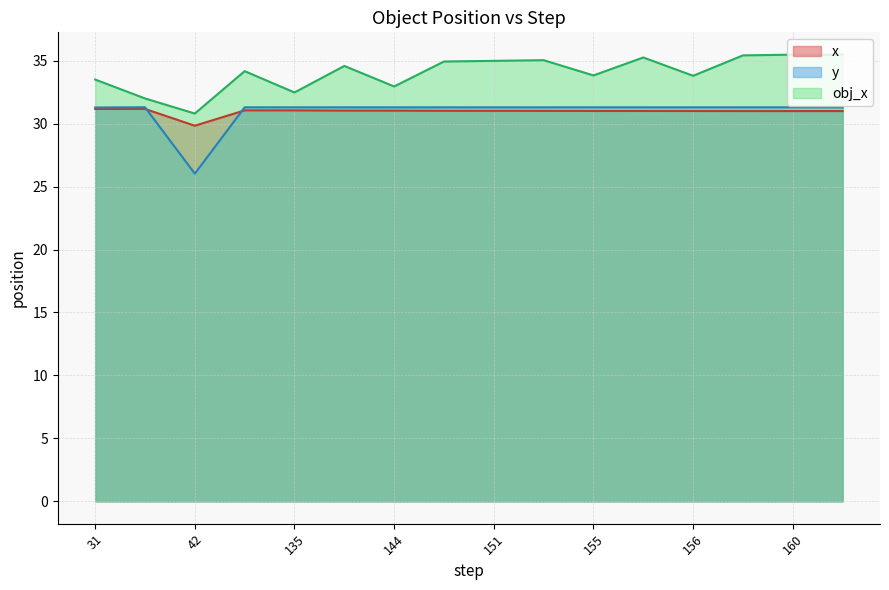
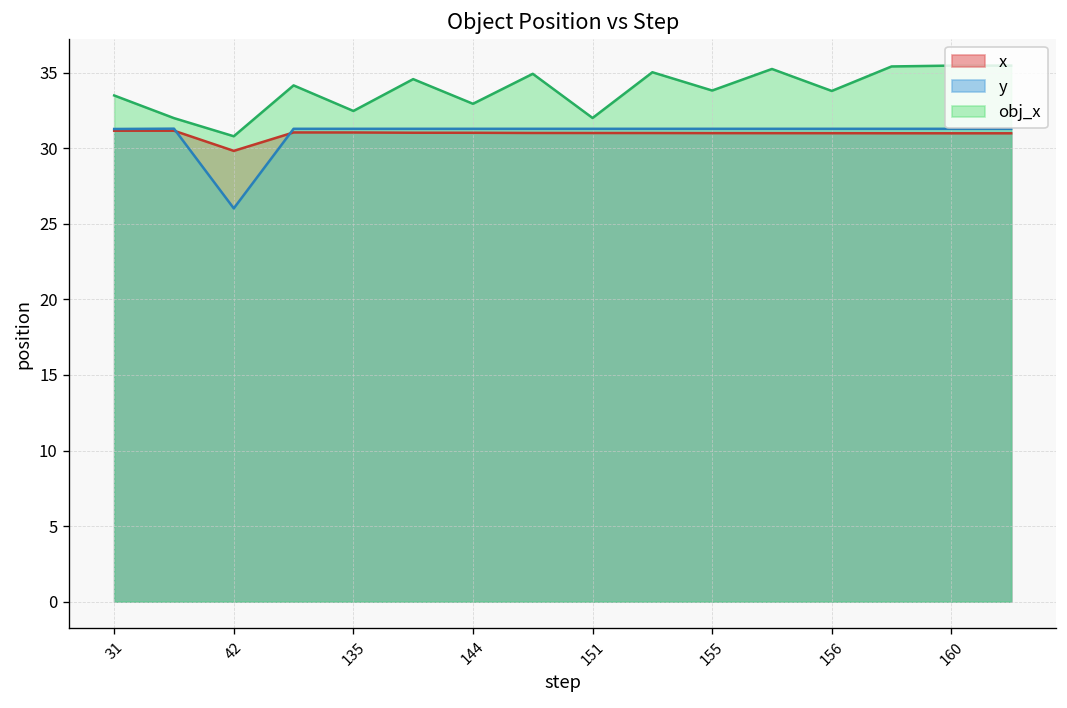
  {
    "x": {
      "42": 29.8,
      "135": 31.1,
      "144": 31.0,
      "151": 31.0,
      "155": 31.0,
      "156": 31.0,
      "160": 31.0
    },
    "y": {
      "42": 26.0,
      "135": 31.3,
      "144": 31.3,
      "151": 31.3,
      "155": 31.3,
      "156": 31.3,
      "160": 31.3
    },
    "obj_x": {
      "31": 33.5,
      "42": 30.8,
      "135": 32.5,
      "144": 32.9,
-     "151": 35.0,
+     "151": 32.0,
      "155": 33.8,
      "156": 33.8
    }
  }
